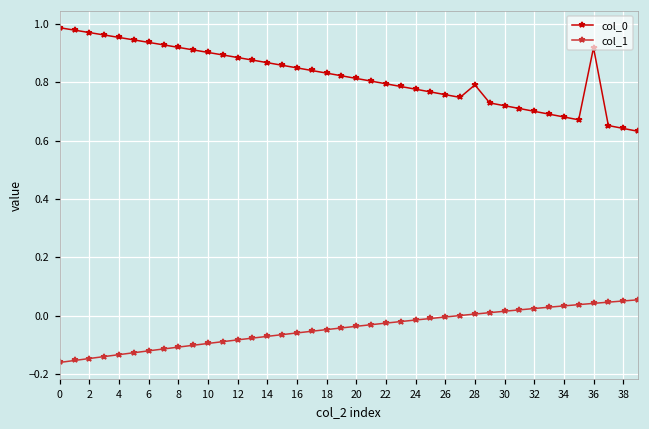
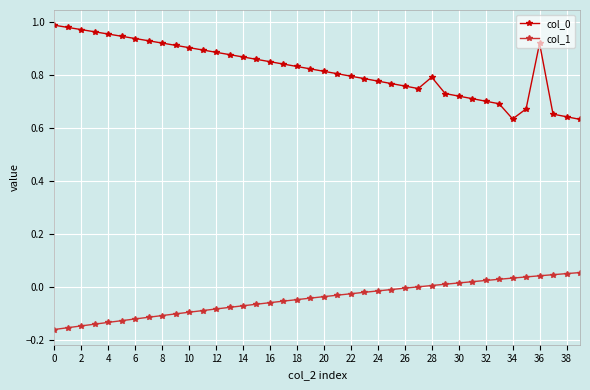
  {
    "col_0": {
      "0": 0.99,
      "2": 0.97,
      "4": 0.95,
      "6": 0.94,
      "8": 0.92,
      "10": 0.90,
      "12": 0.88,
      "14": 0.87,
      "16": 0.85,
      "18": 0.83,
      "20": 0.81,
      "22": 0.79,
      "24": 0.78,
      "26": 0.76,
      "28": 0.79,
      "30": 0.72,
      "32": 0.70,
-     "34": 0.68,
+     "34": 0.63,
      "38": 0.64
    },
    "col_1": {
      "0": -0.16,
      "2": -0.15,
      "4": -0.13,
      "6": -0.12,
      "8": -0.11,
      "10": -0.10,
      "12": -0.08,
      "14": -0.07,
      "16": -0.06,
      "18": -0.05,
      "20": -0.04,
      "22": -0.03,
      "24": -0.01,
      "26": 0.00,
      "28": 0.01,
      "30": 0.02,
      "32": 0.02,
      "34": 0.03,
      "36": 0.04,
      "38": 0.05
    }
  }
